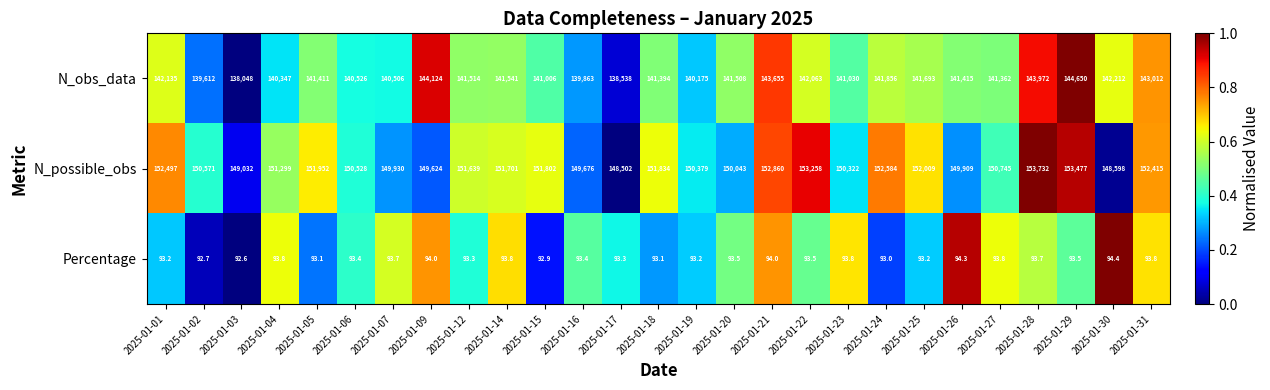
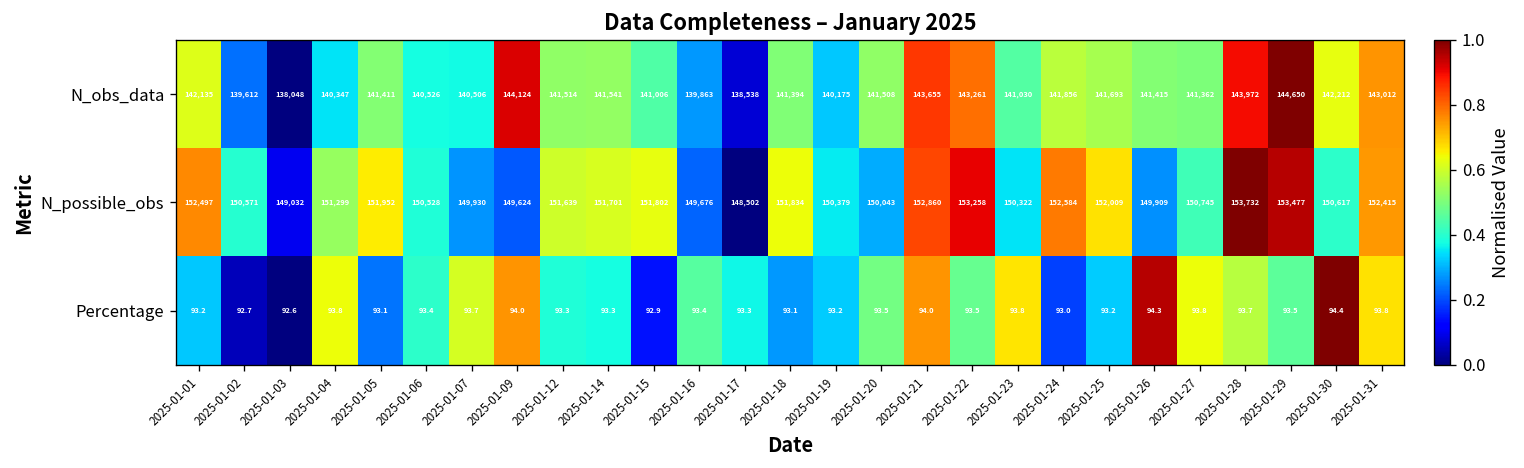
  {
    "N_obs_data": {
      "2025-01-01": "142,135",
      "2025-01-02": "139,612",
      "2025-01-03": "138,048",
      "2025-01-04": "140,347",
      "2025-01-05": "141,411",
      "2025-01-06": "140,526",
      "2025-01-07": "140,506",
      "2025-01-09": "144,124",
      "2025-01-12": "141,514",
      "2025-01-14": "141,541",
      "2025-01-15": "141,006",
      "2025-01-16": "139,863",
      "2025-01-17": "138,538",
      "2025-01-18": "141,394",
      "2025-01-19": "140,175",
      "2025-01-20": "141,508",
      "2025-01-21": "143,655",
-     "2025-01-22": "142,063",
+     "2025-01-22": "143,261",
      "2025-01-23": "141,030",
      "2025-01-24": "141,856",
      "2025-01-25": "141,693",
      "2025-01-26": "141,415",
      "2025-01-27": "141,362",
      "2025-01-28": "143,972",
      "2025-01-29": "144,650",
      "2025-01-30": "142,212",
      "2025-01-31": "143,012"
    },
    "N_possible_obs": {
      "2025-01-01": "152,497",
      "2025-01-02": "150,571",
      "2025-01-03": "149,032",
      "2025-01-04": "151,299",
      "2025-01-05": "151,952",
      "2025-01-06": "150,528",
      "2025-01-07": "149,930",
      "2025-01-09": "149,624",
      "2025-01-12": "151,639",
      "2025-01-14": "151,701",
      "2025-01-15": "151,802",
      "2025-01-16": "149,676",
      "2025-01-17": "148,502",
      "2025-01-18": "151,834",
      "2025-01-19": "150,379",
      "2025-01-20": "150,043",
      "2025-01-21": "152,860",
      "2025-01-22": "153,258",
      "2025-01-23": "150,322",
      "2025-01-24": "152,584",
      "2025-01-25": "152,009",
      "2025-01-26": "149,909",
      "2025-01-27": "150,745",
      "2025-01-28": "153,732",
      "2025-01-29": "153,477",
-     "2025-01-30": "148,598",
+     "2025-01-30": "150,617",
      "2025-01-31": "152,415"
    },
    "Percentage": {
      "2025-01-01": "93.2",
      "2025-01-02": "92.7",
      "2025-01-03": "92.6",
      "2025-01-04": "93.8",
      "2025-01-05": "93.1",
      "2025-01-06": "93.4",
      "2025-01-07": "93.7",
      "2025-01-09": "94.0",
      "2025-01-12": "93.3",
-     "2025-01-14": "93.8",
+     "2025-01-14": "93.3",
      "2025-01-15": "92.9",
      "2025-01-16": "93.4",
      "2025-01-17": "93.3",
      "2025-01-18": "93.1",
      "2025-01-19": "93.2",
      "2025-01-20": "93.5",
      "2025-01-21": "94.0",
      "2025-01-22": "93.5",
      "2025-01-23": "93.8",
      "2025-01-24": "93.0",
      "2025-01-25": "93.2",
      "2025-01-26": "94.3",
      "2025-01-27": "93.8",
      "2025-01-28": "93.7",
      "2025-01-29": "93.5",
      "2025-01-30": "94.4",
      "2025-01-31": "93.8"
    }
  }
